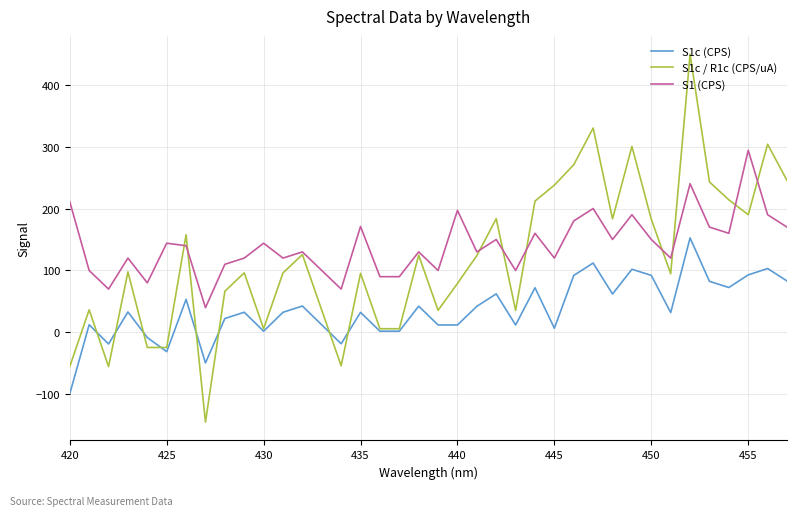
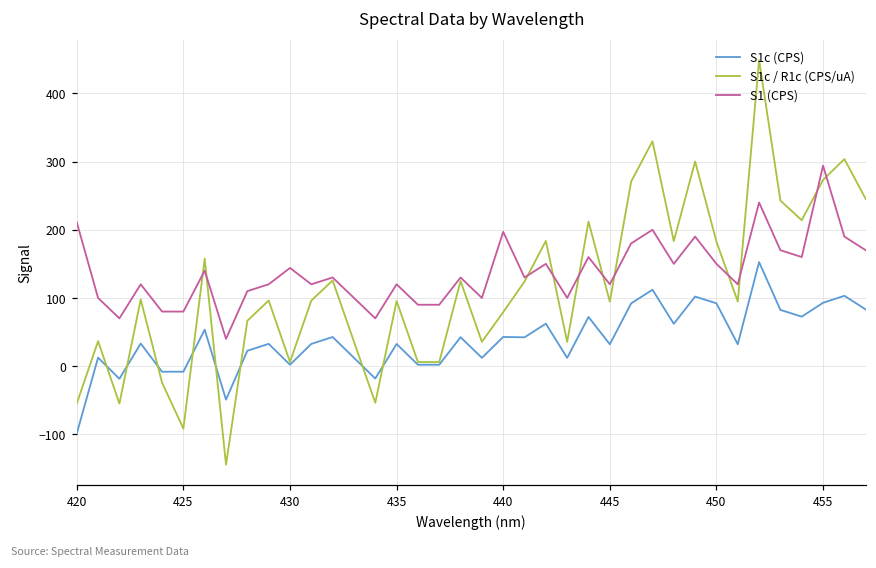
  {
    "S1c (CPS)": {
      "420": -100,
-     "425": -30,
+     "425": -10,
      "435": 30,
-     "440": 10,
-     "445": 10,
+     "440": 40,
+     "445": 30,
      "450": 90,
      "455": 90
    },
    "S1c / R1c (CPS/uA)": {
      "420": -50,
-     "425": -20,
+     "425": -90,
      "435": 100,
      "440": 80,
-     "445": 240,
+     "445": 90,
      "450": 180,
-     "455": 190
+     "455": 270
    },
    "S1 (CPS)": {
      "420": 210,
-     "425": 140,
+     "425": 80,
      "430": 140,
-     "435": 170,
+     "435": 120,
      "440": 200,
      "445": 120,
      "450": 150,
      "455": 290
    }
  }
